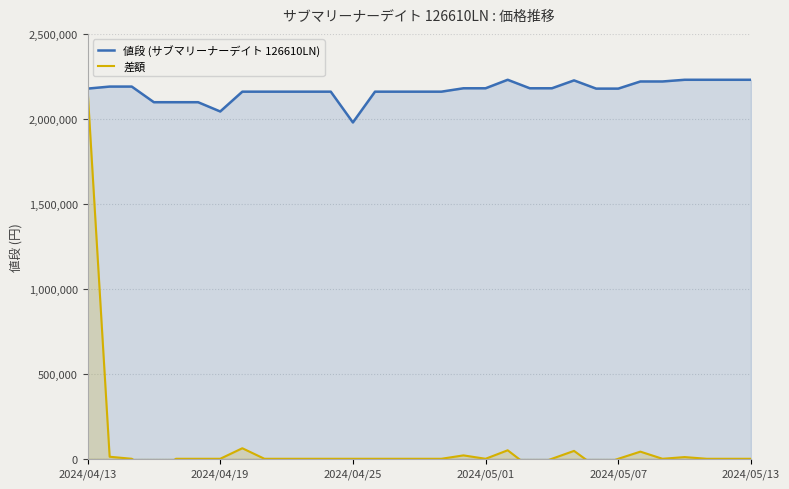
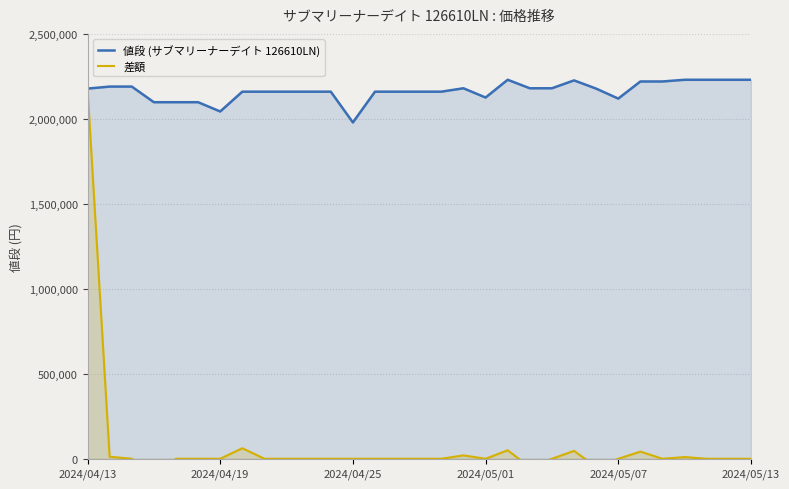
  {
    "値段 (サブマリーナーデイト 126610LN)": {
      "2024/04/19": "2,040,000",
      "2024/04/25": "1,980,000",
-     "2024/05/01": "2,180,000",
-     "2024/05/07": "2,180,000",
+     "2024/05/01": "2,130,000",
+     "2024/05/07": "2,120,000",
      "2024/05/13": "2,230,000"
    }
  }
